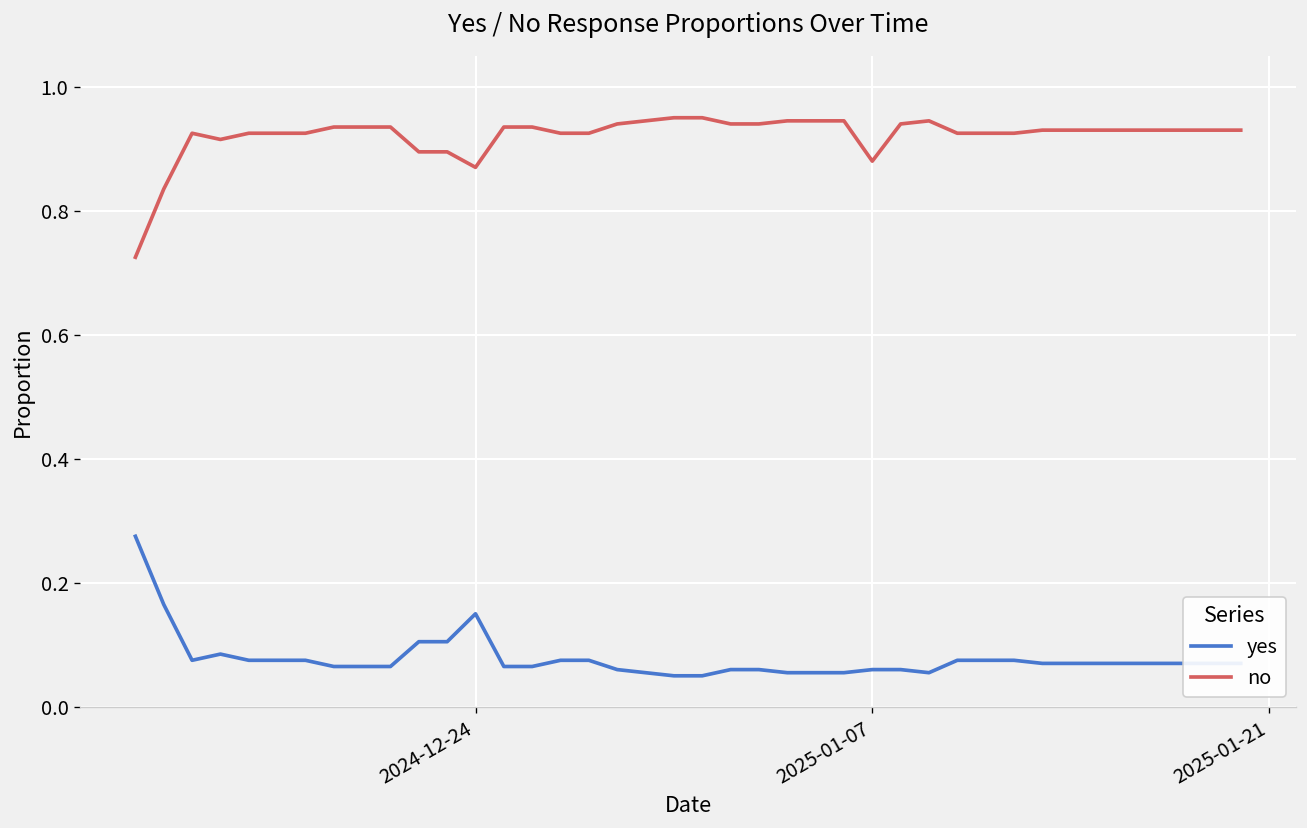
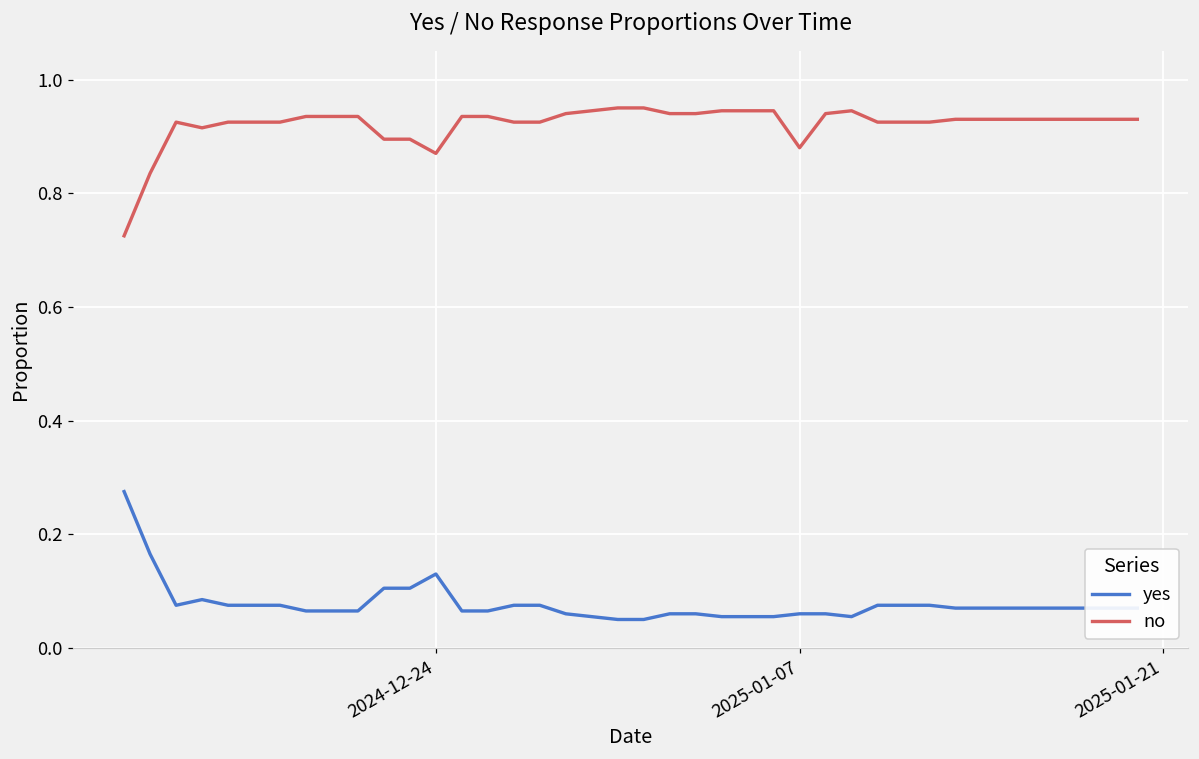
  {
    "yes": {
-     "2024-12-24": 0.15,
+     "2024-12-24": 0.13,
      "2025-01-07": 0.06
    },
    "no": {
      "2024-12-24": 0.87,
      "2025-01-07": 0.88
    }
  }
